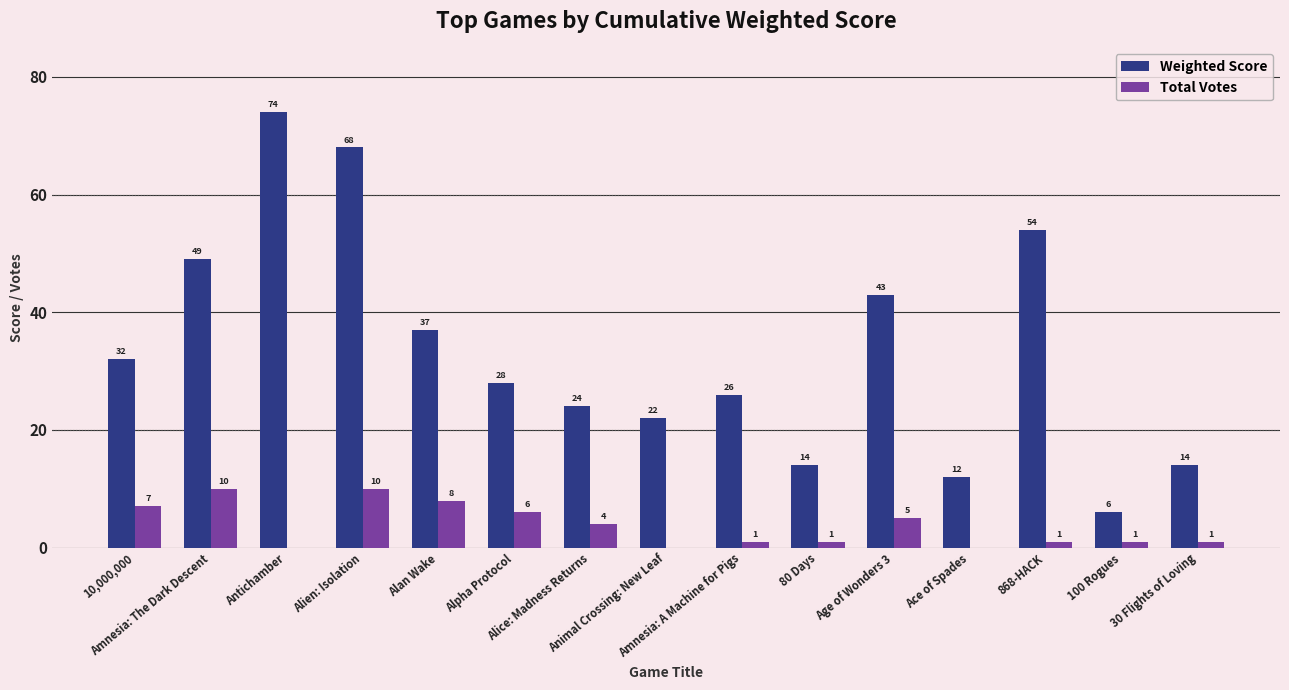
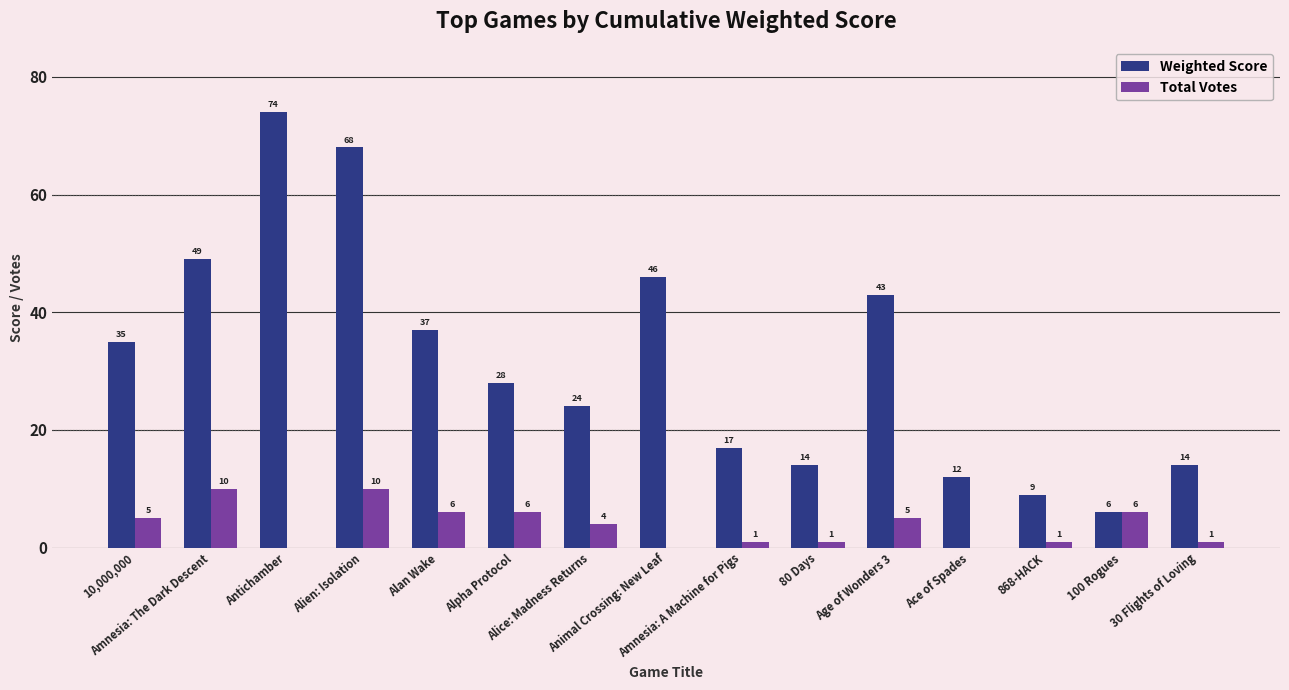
  {
    "Weighted Score": {
-     "10,000,000": 32,
+     "10,000,000": 35,
      "Amnesia: The Dark Descent": 49,
      "Antichamber": 74,
      "Alien: Isolation": 68,
      "Alan Wake": 37,
      "Alpha Protocol": 28,
      "Alice: Madness Returns": 24,
-     "Animal Crossing: New Leaf": 22,
-     "Amnesia: A Machine for Pigs": 26,
+     "Animal Crossing: New Leaf": 46,
+     "Amnesia: A Machine for Pigs": 17,
      "80 Days": 14,
      "Age of Wonders 3": 43,
      "Ace of Spades": 12,
-     "868-HACK": 54,
+     "868-HACK": 9,
      "100 Rogues": 6,
      "30 Flights of Loving": 14
    },
    "Total Votes": {
-     "10,000,000": 7,
+     "10,000,000": 5,
      "Amnesia: The Dark Descent": 10,
      "Alien: Isolation": 10,
-     "Alan Wake": 8,
+     "Alan Wake": 6,
      "Alpha Protocol": 6,
      "Alice: Madness Returns": 4,
      "Amnesia: A Machine for Pigs": 1,
      "80 Days": 1,
      "Age of Wonders 3": 5,
      "868-HACK": 1,
-     "100 Rogues": 1,
+     "100 Rogues": 6,
      "30 Flights of Loving": 1
    }
  }
